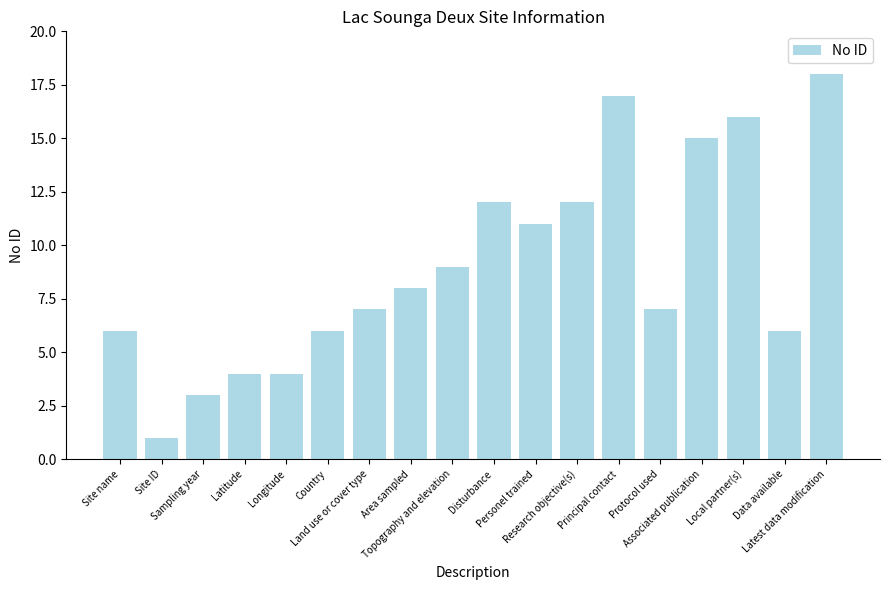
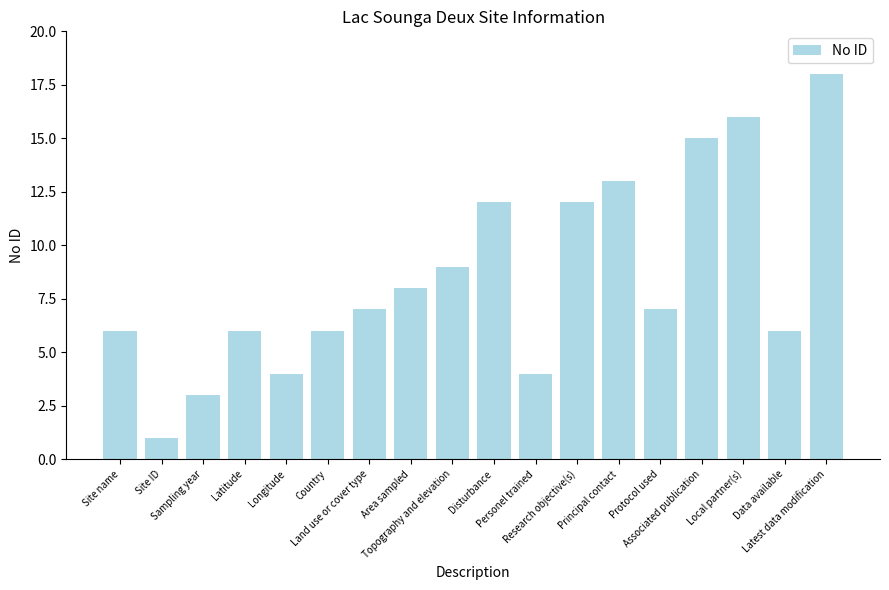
  {
    "Site name": 6,
    "Site ID": 1,
    "Sampling year": 3,
-   "Latitude": 4,
+   "Latitude": 6,
    "Longitude": 4,
    "Country": 6,
    "Land use or cover type": 7,
    "Area sampled": 8,
    "Topography and elevation": 9,
    "Disturbance": 12,
-   "Personel trained": 11,
+   "Personel trained": 4,
    "Research objective(s)": 12,
-   "Principal contact": 17,
+   "Principal contact": 13,
    "Protocol used": 7,
    "Associated publication": 15,
    "Local partner(s)": 16,
    "Data available": 6,
    "Latest data modification": 18
  }
